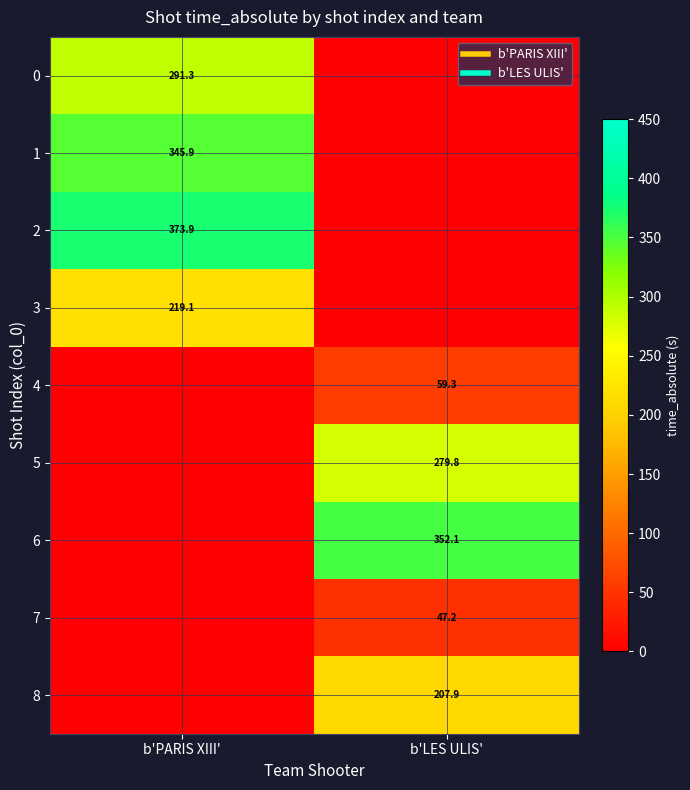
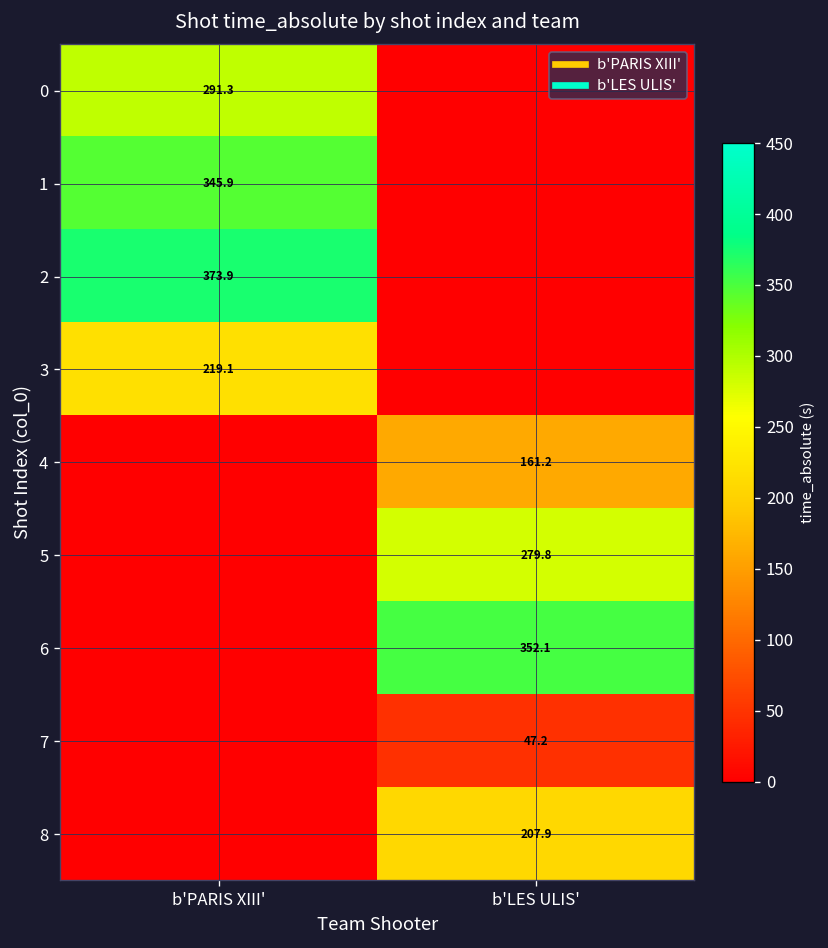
  {
    "0": {
      "b'PARIS XIII'": 291.3
    },
    "1": {
      "b'PARIS XIII'": 345.9
    },
    "2": {
      "b'PARIS XIII'": 373.9
    },
    "3": {
      "b'PARIS XIII'": 219.1
    },
    "4": {
-     "b'LES ULIS'": 59.3
+     "b'LES ULIS'": 161.2
    },
    "5": {
      "b'LES ULIS'": 279.8
    },
    "6": {
      "b'LES ULIS'": 352.1
    },
    "7": {
      "b'LES ULIS'": 47.2
    },
    "8": {
      "b'LES ULIS'": 207.9
    }
  }
